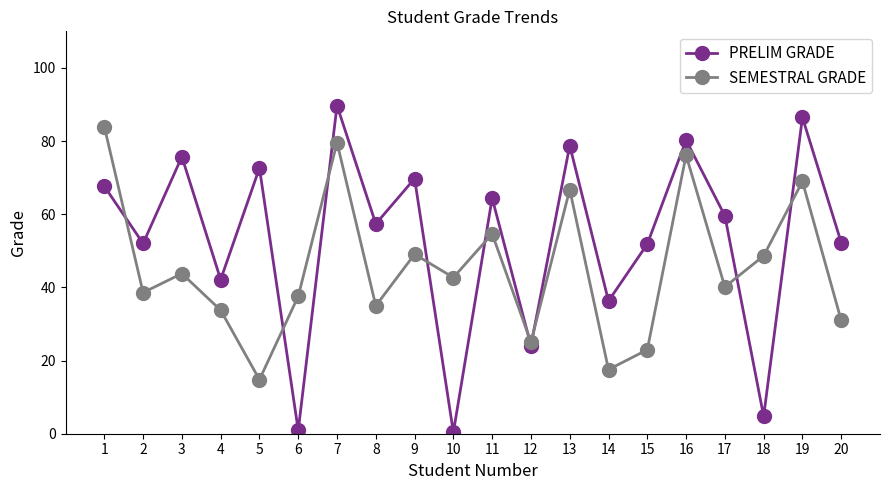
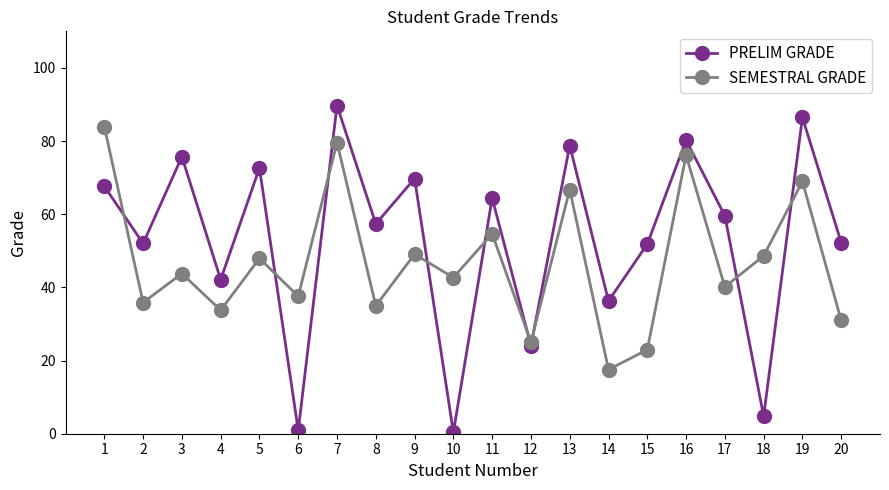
  {
    "PRELIM GRADE": {
      "1": 68,
      "2": 52,
      "3": 76,
      "4": 42,
      "5": 73,
      "6": 1,
      "7": 90,
      "8": 57,
      "9": 70,
      "10": 0,
      "11": 64,
      "12": 24,
      "13": 79,
      "14": 36,
      "15": 52,
      "16": 80,
      "17": 60,
      "18": 5,
      "19": 86,
      "20": 52
    },
    "SEMESTRAL GRADE": {
      "1": 84,
-     "2": 39,
+     "2": 36,
      "3": 44,
      "4": 34,
-     "5": 15,
+     "5": 48,
      "6": 38,
      "7": 80,
      "8": 35,
      "9": 49,
      "10": 43,
      "11": 55,
      "12": 25,
      "13": 67,
      "14": 18,
      "15": 23,
      "16": 76,
      "17": 40,
      "18": 49,
      "19": 69,
      "20": 31
    }
  }
